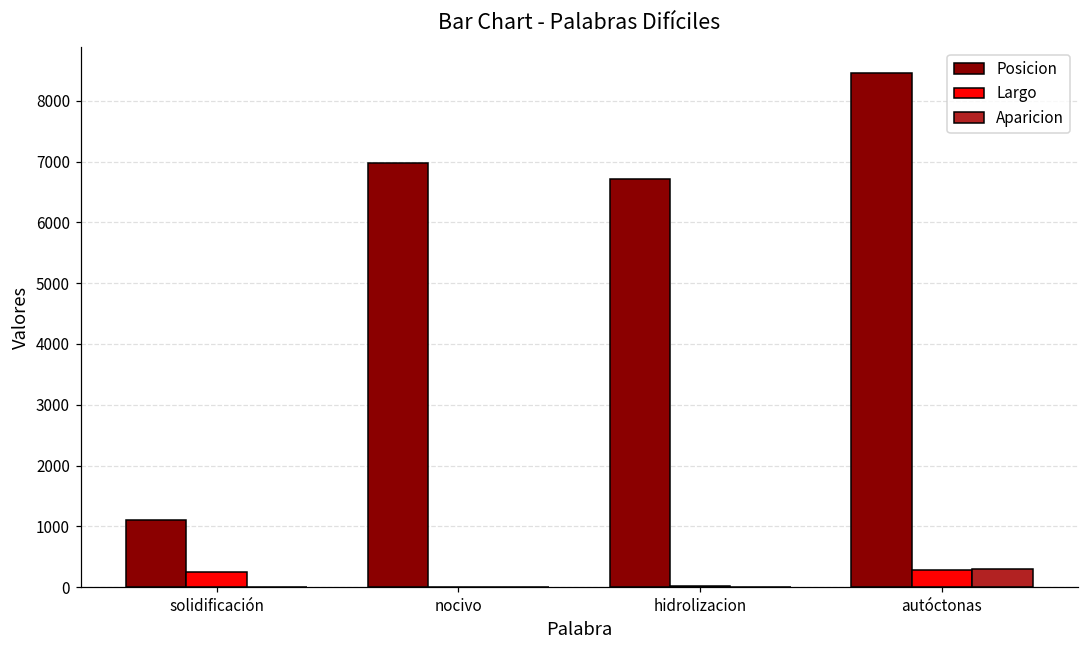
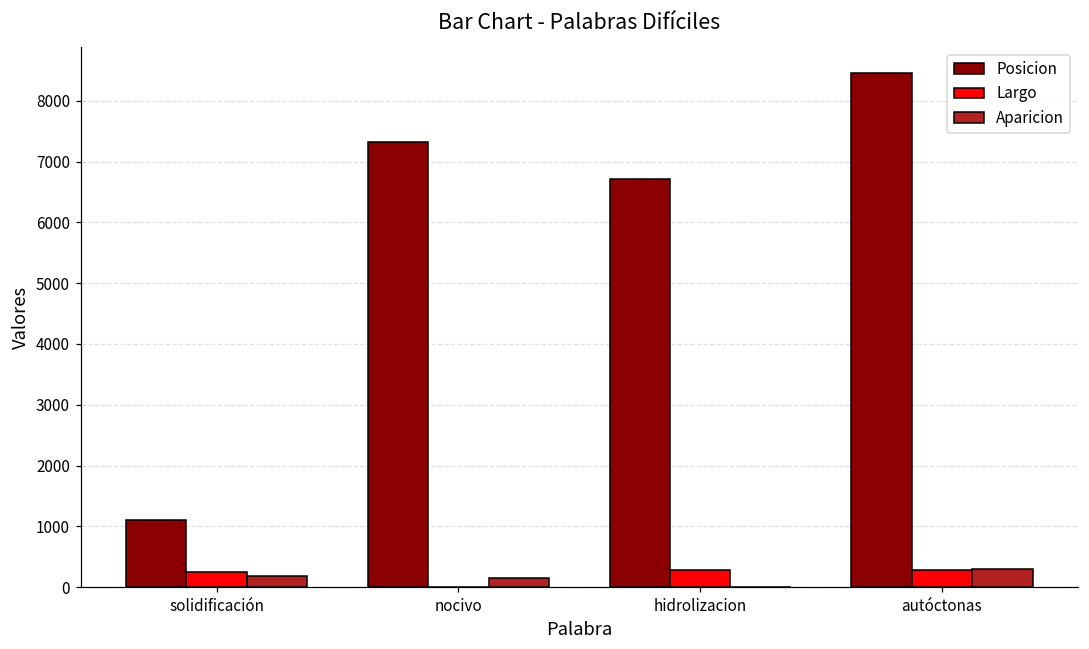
  {
    "Posicion": {
      "solidificación": 1100,
-     "nocivo": 7000,
+     "nocivo": 7300,
      "hidrolizacion": 6700,
      "autóctonas": 8500
    },
    "Largo": {
      "solidificación": 200,
-     "hidrolizacion": 0,
+     "hidrolizacion": 300,
      "autóctonas": 300
    },
    "Aparicion": {
-     "solidificación": 0,
-     "nocivo": 0,
+     "solidificación": 200,
+     "nocivo": 200,
      "autóctonas": 300
    }
  }
